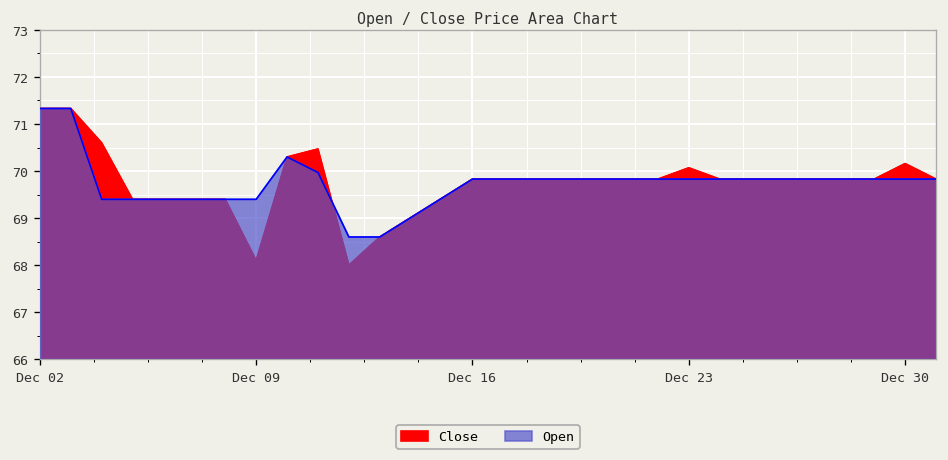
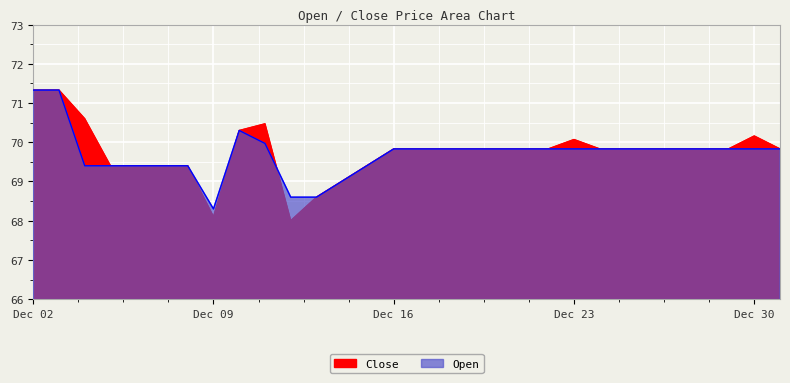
  {
    "Close": {
      "Dec 09": 68.1,
      "Dec 23": 70.1,
      "Dec 30": 70.2
    },
    "Open": {
-     "Dec 09": 69.4,
+     "Dec 09": 68.3,
      "Dec 23": 69.8,
      "Dec 30": 69.8
    }
  }
